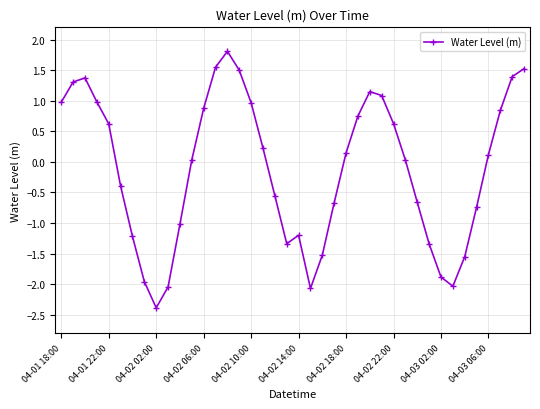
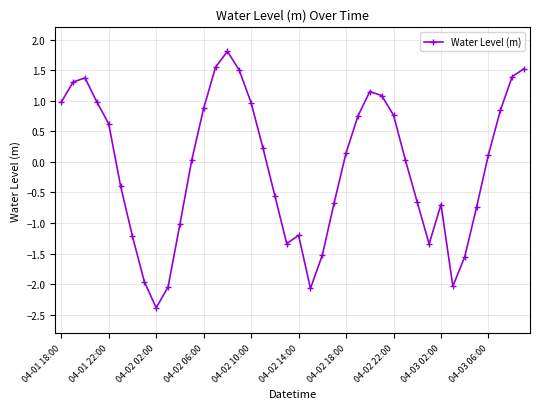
  {
    "04-01 18:00": 1.0,
    "04-01 22:00": 0.6,
    "04-02 02:00": -2.4,
    "04-02 06:00": 0.9,
    "04-02 10:00": 1.0,
    "04-02 14:00": -1.2,
    "04-02 18:00": 0.1,
-   "04-02 22:00": 0.6,
-   "04-03 02:00": -1.9,
+   "04-02 22:00": 0.8,
+   "04-03 02:00": -0.7,
    "04-03 06:00": 0.1
  }
